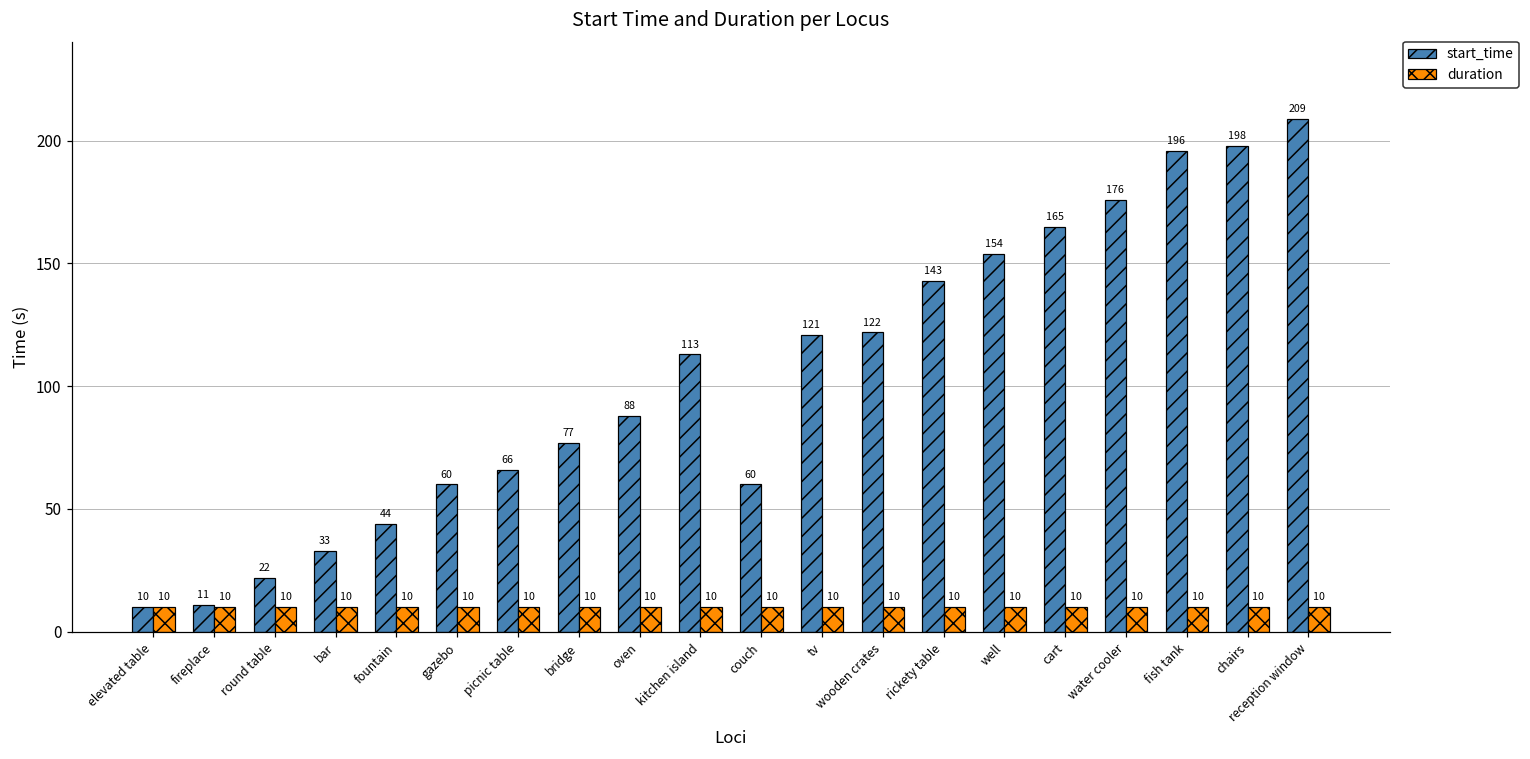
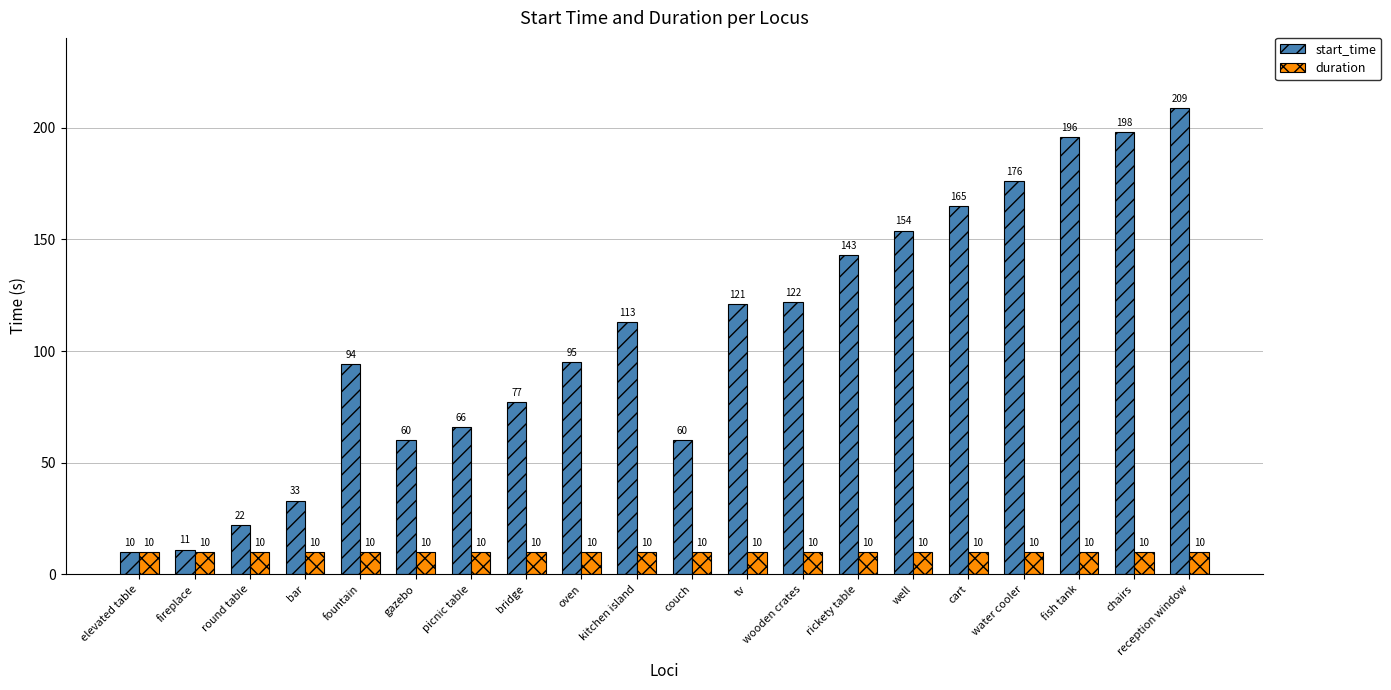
  {
    "start_time": {
      "elevated table": 10,
      "fireplace": 11,
      "round table": 22,
      "bar": 33,
-     "fountain": 44,
+     "fountain": 94,
      "gazebo": 60,
      "picnic table": 66,
      "bridge": 77,
-     "oven": 88,
+     "oven": 95,
      "kitchen island": 113,
      "couch": 60,
      "tv": 121,
      "wooden crates": 122,
      "rickety table": 143,
      "well": 154,
      "cart": 165,
      "water cooler": 176,
      "fish tank": 196,
      "chairs": 198,
      "reception window": 209
    },
    "duration": {
      "elevated table": 10,
      "fireplace": 10,
      "round table": 10,
      "bar": 10,
      "fountain": 10,
      "gazebo": 10,
      "picnic table": 10,
      "bridge": 10,
      "oven": 10,
      "kitchen island": 10,
      "couch": 10,
      "tv": 10,
      "wooden crates": 10,
      "rickety table": 10,
      "well": 10,
      "cart": 10,
      "water cooler": 10,
      "fish tank": 10,
      "chairs": 10,
      "reception window": 10
    }
  }
